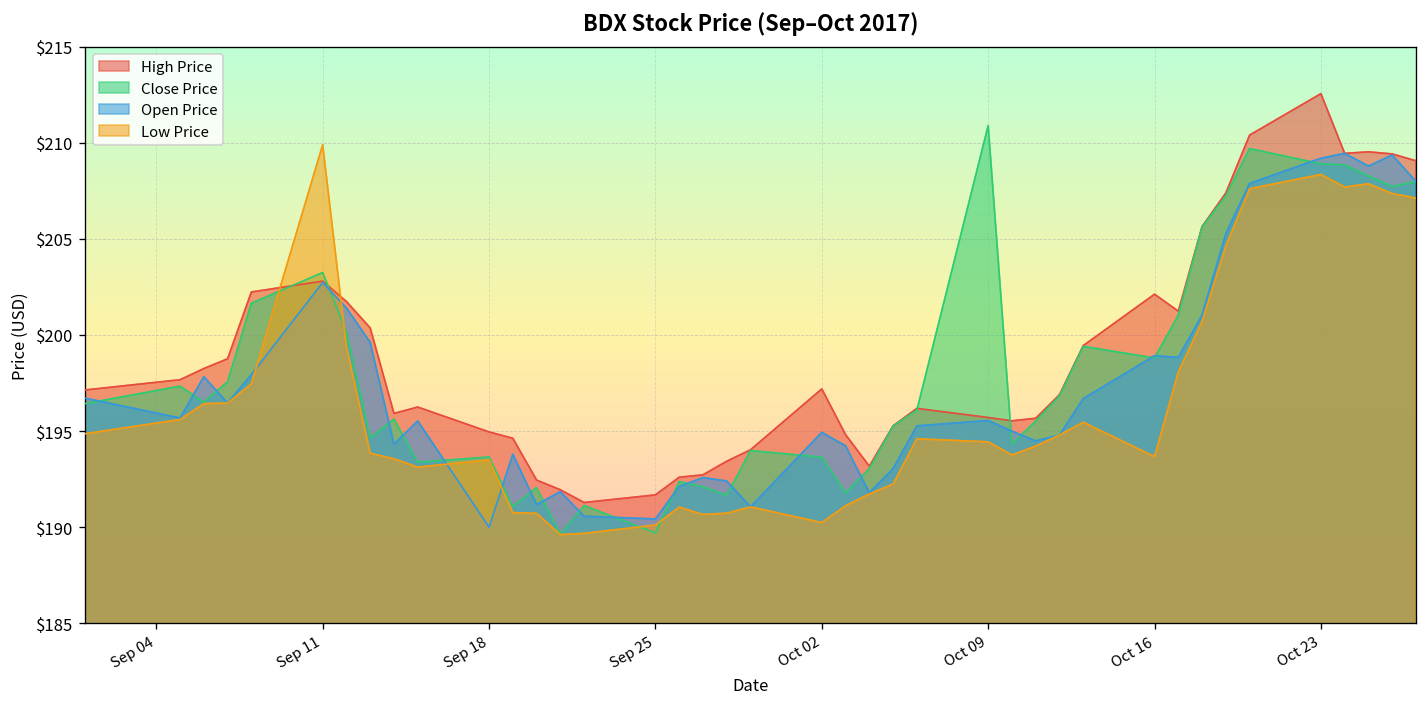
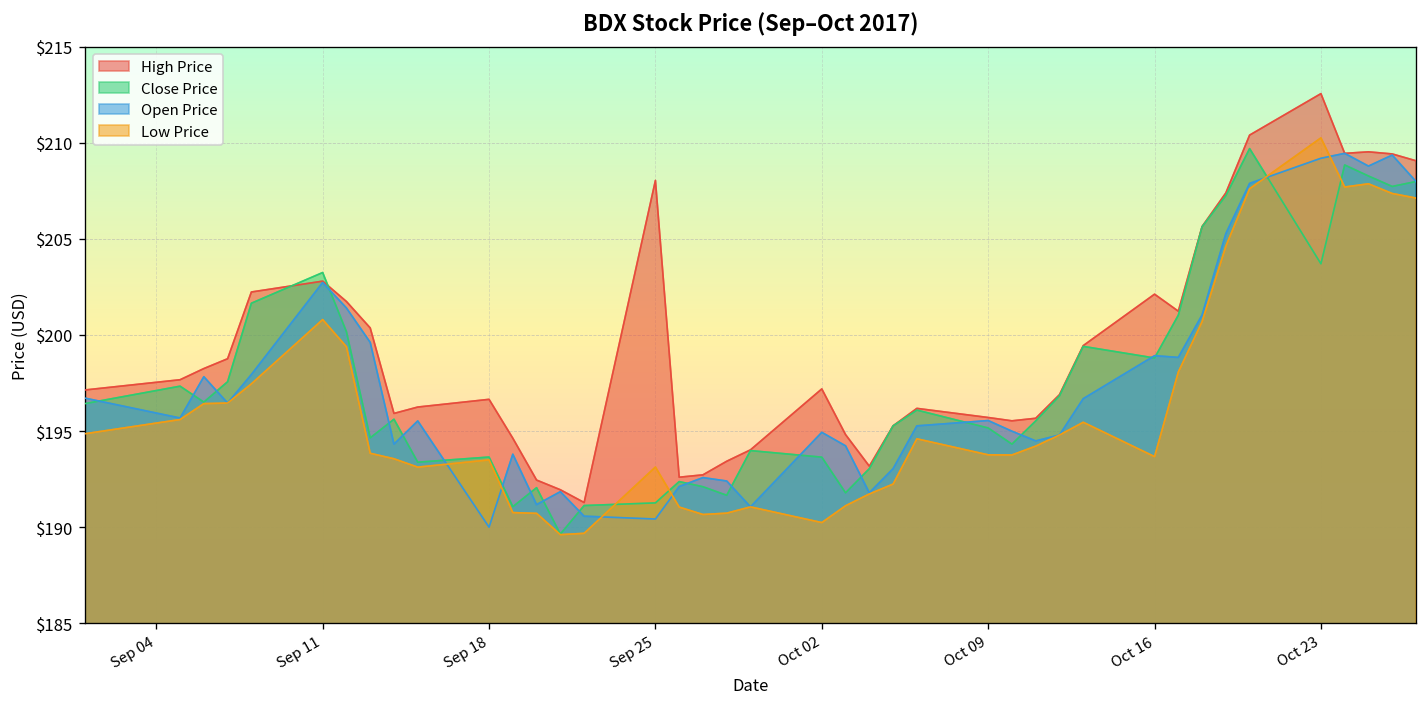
  {
    "High Price": {
-     "Sep 18": "$195.0",
-     "Sep 25": "$191.7",
+     "Sep 18": "$196.6",
+     "Sep 25": "$208.0",
      "Oct 02": "$197.2",
      "Oct 16": "$202.1",
      "Oct 23": "$212.6"
    },
    "Close Price": {
      "Sep 11": "$203.2",
-     "Sep 25": "$189.7",
+     "Sep 25": "$191.3",
      "Oct 02": "$193.6",
-     "Oct 09": "$210.9",
-     "Oct 23": "$208.9"
+     "Oct 09": "$195.2",
+     "Oct 23": "$203.7"
    },
    "Open Price": {
      "Sep 18": "$190.0",
      "Sep 25": "$190.4",
      "Oct 02": "$194.9",
      "Oct 23": "$209.2"
    },
    "Low Price": {
-     "Sep 11": "$209.9",
-     "Sep 25": "$190.1",
+     "Sep 11": "$200.8",
+     "Sep 25": "$193.1",
      "Oct 02": "$190.2",
-     "Oct 09": "$194.4",
+     "Oct 09": "$193.8",
      "Oct 16": "$193.7",
-     "Oct 23": "$208.4"
+     "Oct 23": "$210.3"
    }
  }
